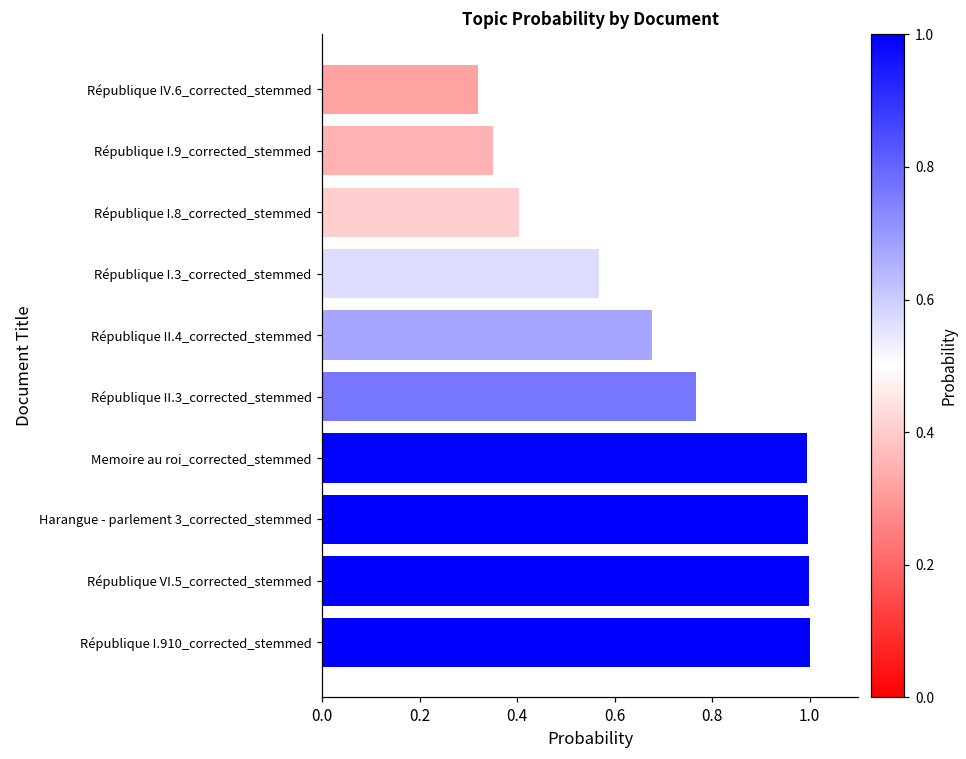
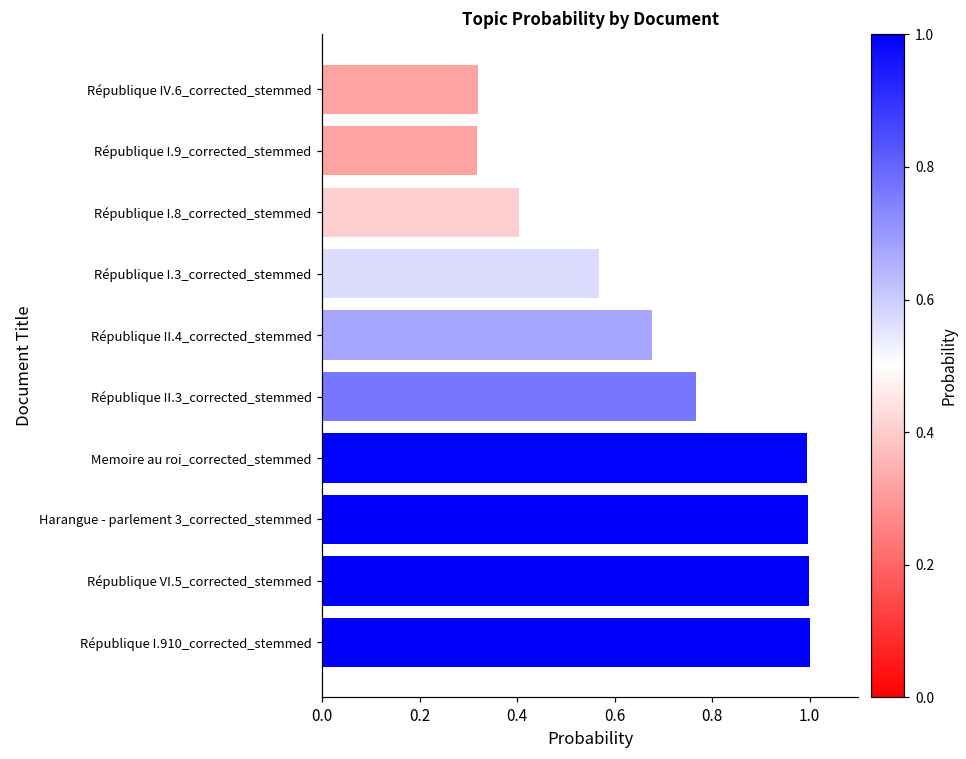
  {
    "République IV.6_corrected_stemmed": 0.32,
-   "République I.9_corrected_stemmed": 0.35,
+   "République I.9_corrected_stemmed": 0.32,
    "République I.8_corrected_stemmed": 0.40,
    "République I.3_corrected_stemmed": 0.57,
    "République II.4_corrected_stemmed": 0.68,
    "République II.3_corrected_stemmed": 0.77,
    "Memoire au roi_corrected_stemmed": 1.00,
    "Harangue - parlement 3_corrected_stemmed": 1.00,
    "République VI.5_corrected_stemmed": 1.00,
    "République I.910_corrected_stemmed": 1.00
  }
